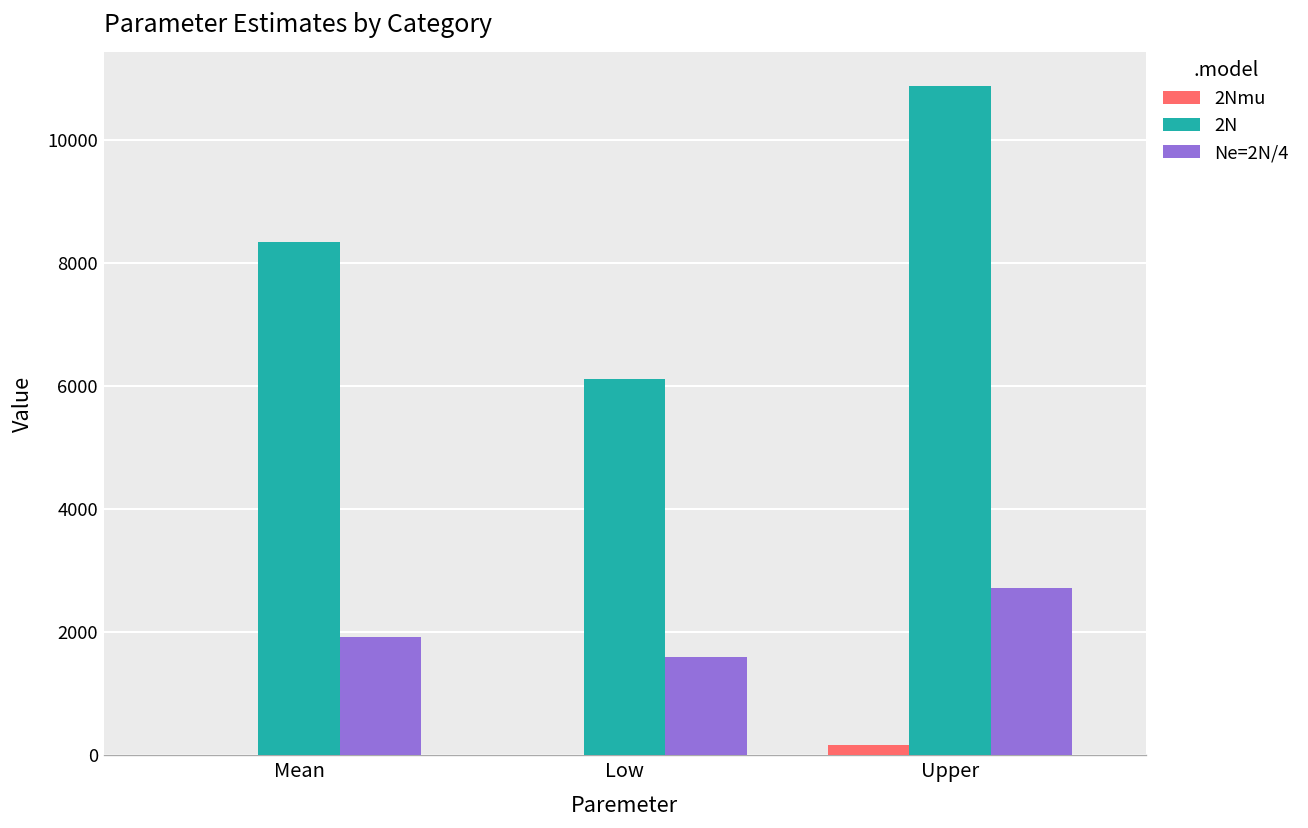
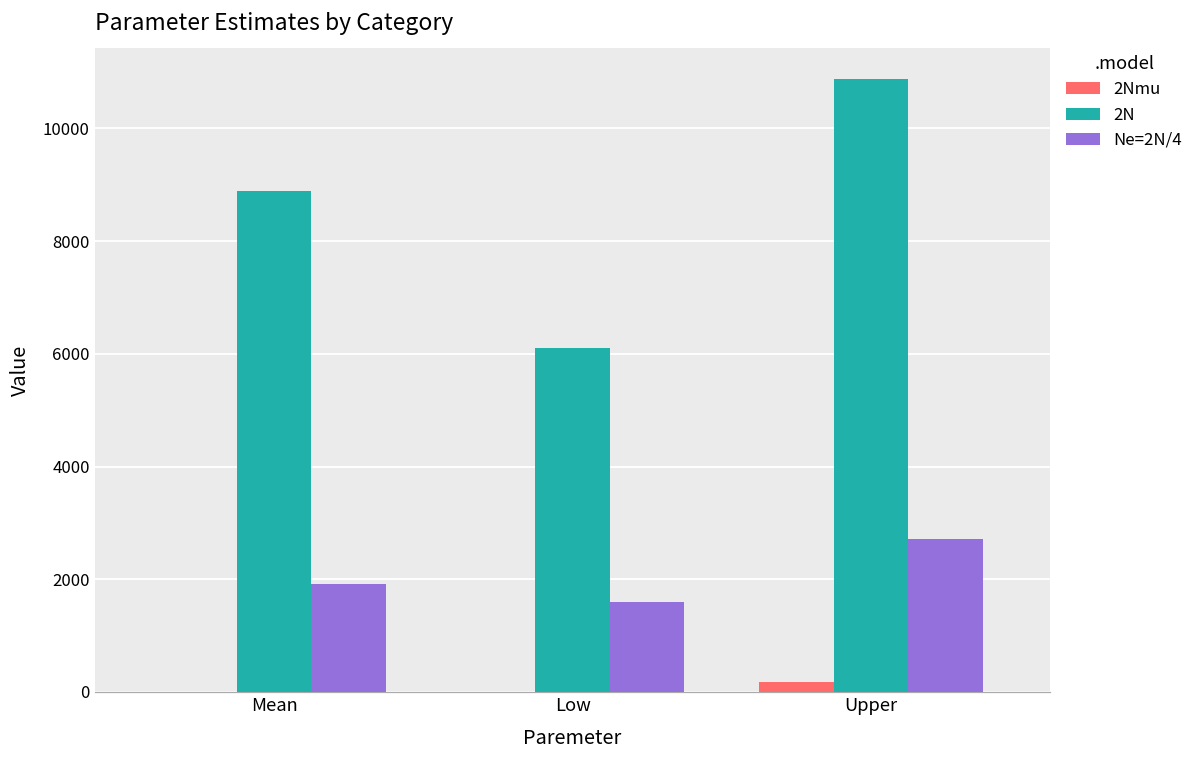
  {
    "2Nmu": {
      "Upper": 200
    },
    "2N": {
-     "Mean": 8300,
+     "Mean": 8900,
      "Low": 6100,
      "Upper": 10900
    },
    "Ne=2N/4": {
      "Mean": 1900,
      "Low": 1600,
      "Upper": 2700
    }
  }
